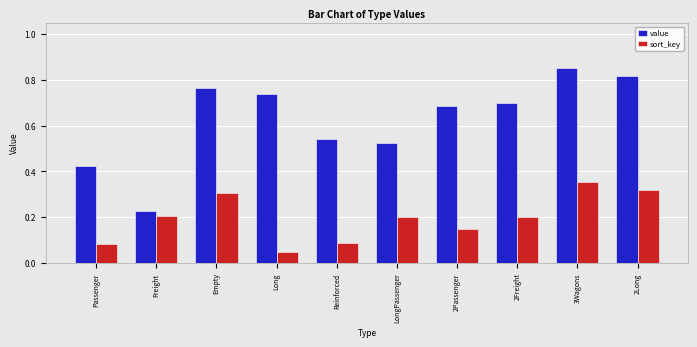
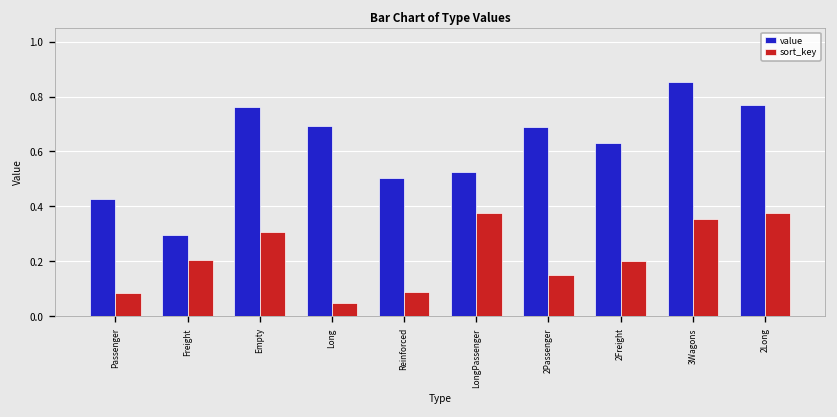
  {
    "value": {
      "Passenger": 0.43,
-     "Freight": 0.23,
+     "Freight": 0.29,
      "Empty": 0.76,
-     "Long": 0.74,
-     "Reinforced": 0.54,
+     "Long": 0.69,
+     "Reinforced": 0.51,
      "LongPassenger": 0.53,
      "2Passenger": 0.69,
-     "2Freight": 0.70,
+     "2Freight": 0.63,
      "3Wagons": 0.85,
-     "2Long": 0.82
+     "2Long": 0.77
    },
    "sort_key": {
      "Passenger": 0.08,
      "Freight": 0.21,
      "Empty": 0.31,
      "Long": 0.05,
      "Reinforced": 0.09,
-     "LongPassenger": 0.20,
+     "LongPassenger": 0.38,
      "2Passenger": 0.15,
      "2Freight": 0.20,
      "3Wagons": 0.35,
-     "2Long": 0.32
+     "2Long": 0.38
    }
  }
